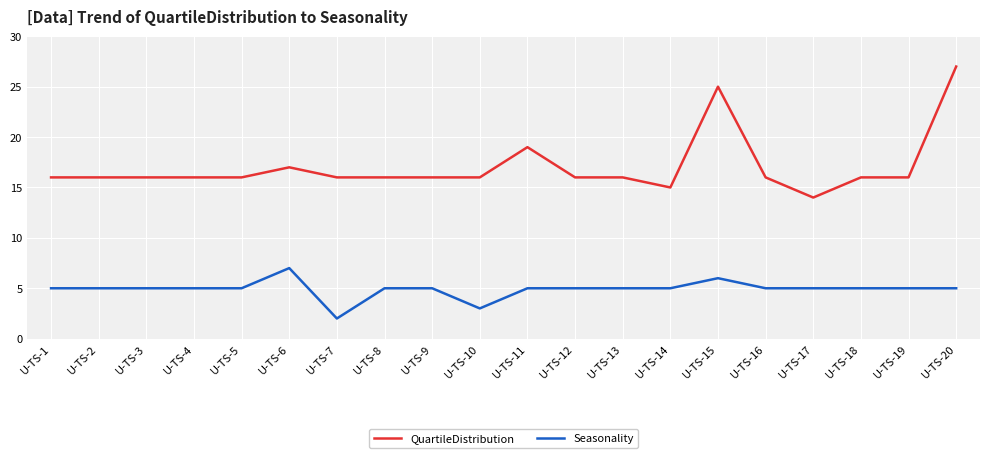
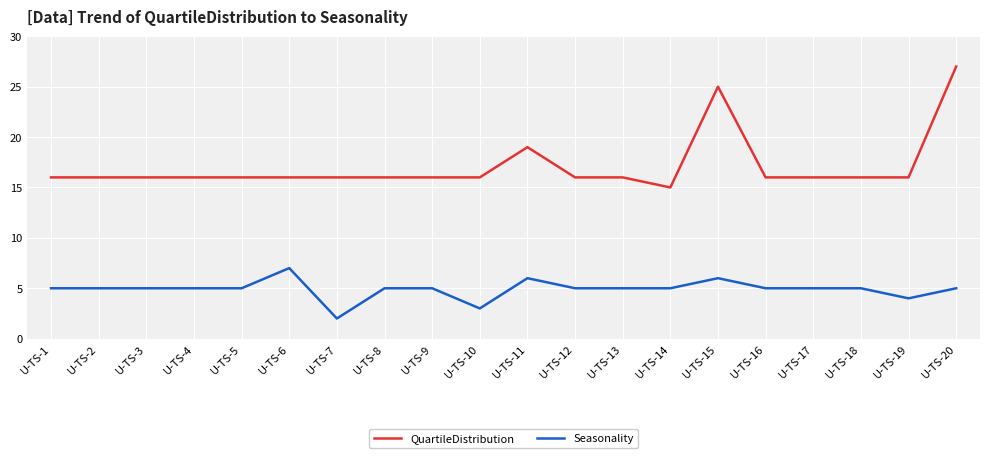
  {
    "QuartileDistribution": {
      "U-TS-1": 16,
      "U-TS-2": 16,
      "U-TS-3": 16,
      "U-TS-4": 16,
      "U-TS-5": 16,
-     "U-TS-6": 17,
+     "U-TS-6": 16,
      "U-TS-7": 16,
      "U-TS-8": 16,
      "U-TS-9": 16,
      "U-TS-10": 16,
      "U-TS-11": 19,
      "U-TS-12": 16,
      "U-TS-13": 16,
      "U-TS-14": 15,
      "U-TS-15": 25,
      "U-TS-16": 16,
-     "U-TS-17": 14,
+     "U-TS-17": 16,
      "U-TS-18": 16,
      "U-TS-19": 16,
      "U-TS-20": 27
    },
    "Seasonality": {
      "U-TS-1": 5,
      "U-TS-2": 5,
      "U-TS-3": 5,
      "U-TS-4": 5,
      "U-TS-5": 5,
      "U-TS-6": 7,
      "U-TS-7": 2,
      "U-TS-8": 5,
      "U-TS-9": 5,
      "U-TS-10": 3,
-     "U-TS-11": 5,
+     "U-TS-11": 6,
      "U-TS-12": 5,
      "U-TS-13": 5,
      "U-TS-14": 5,
      "U-TS-15": 6,
      "U-TS-16": 5,
      "U-TS-17": 5,
      "U-TS-18": 5,
-     "U-TS-19": 5,
+     "U-TS-19": 4,
      "U-TS-20": 5
    }
  }
